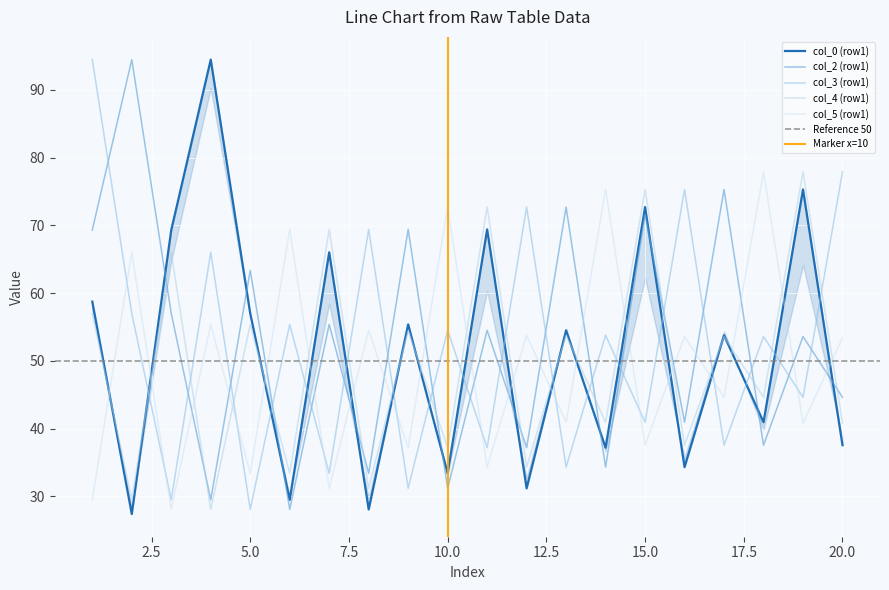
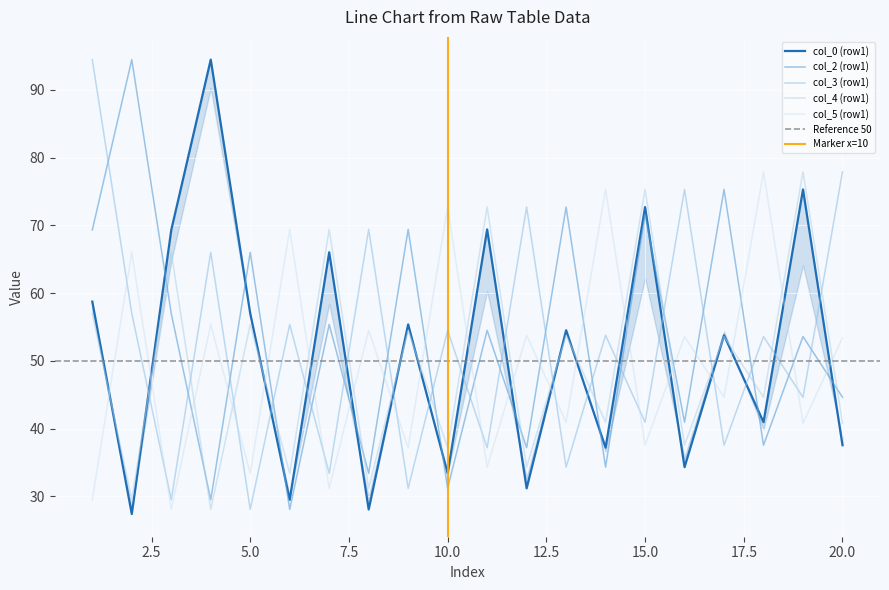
  {
    "col_2 (row1)": {
-     "5.0": 63,
+     "5.0": 66,
      "10.0": 31,
      "15.0": 72,
      "20.0": 45
    }
  }
